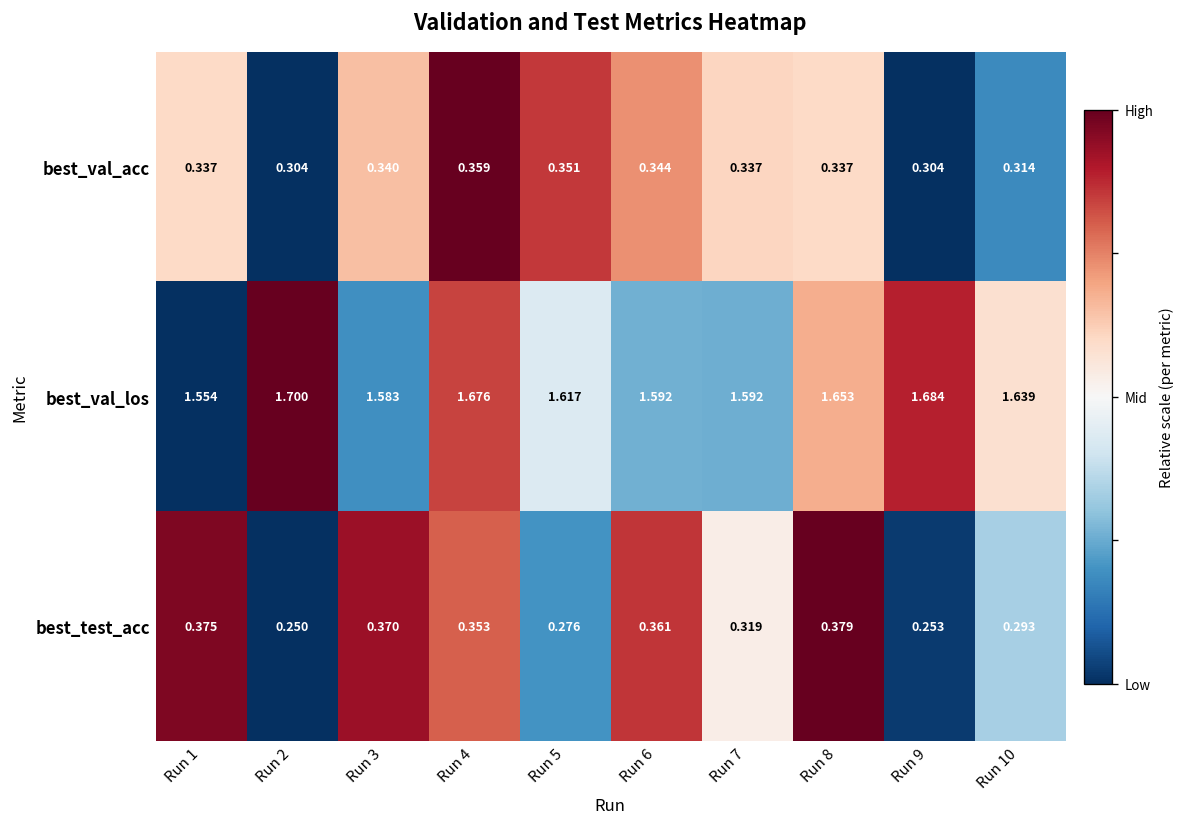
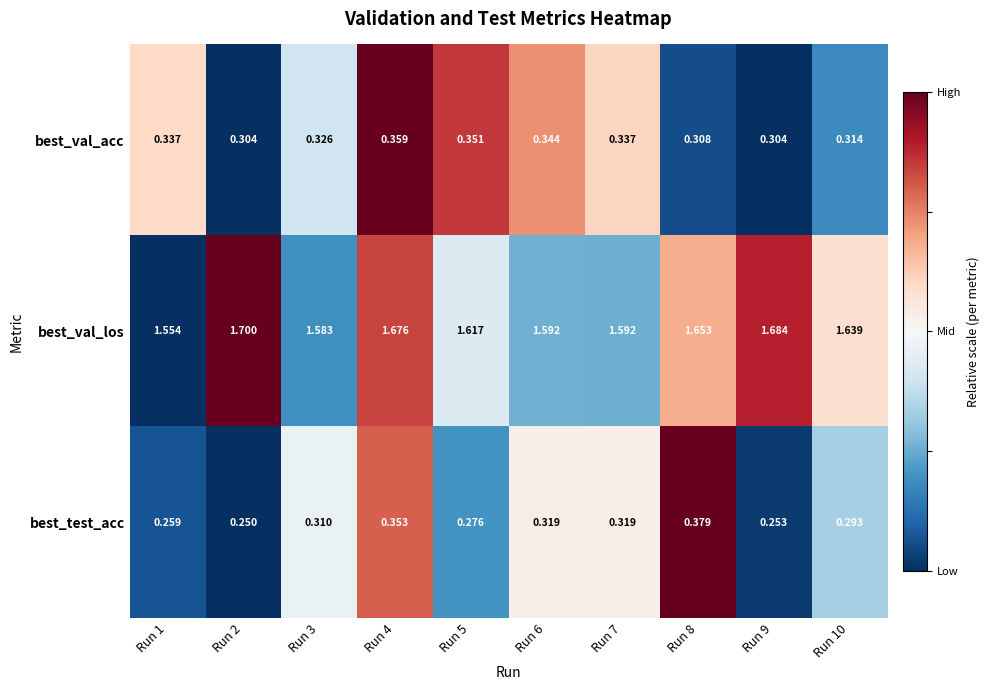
  {
    "best_val_acc": {
      "Run 1": 0.337,
      "Run 2": 0.304,
-     "Run 3": 0.340,
+     "Run 3": 0.326,
      "Run 4": 0.359,
      "Run 5": 0.351,
      "Run 6": 0.344,
      "Run 7": 0.337,
-     "Run 8": 0.337,
+     "Run 8": 0.308,
      "Run 9": 0.304,
      "Run 10": 0.314
    },
    "best_val_los": {
      "Run 1": 1.554,
      "Run 2": 1.700,
      "Run 3": 1.583,
      "Run 4": 1.676,
      "Run 5": 1.617,
      "Run 6": 1.592,
      "Run 7": 1.592,
      "Run 8": 1.653,
      "Run 9": 1.684,
      "Run 10": 1.639
    },
    "best_test_acc": {
-     "Run 1": 0.375,
+     "Run 1": 0.259,
      "Run 2": 0.250,
-     "Run 3": 0.370,
+     "Run 3": 0.310,
      "Run 4": 0.353,
      "Run 5": 0.276,
-     "Run 6": 0.361,
+     "Run 6": 0.319,
      "Run 7": 0.319,
      "Run 8": 0.379,
      "Run 9": 0.253,
      "Run 10": 0.293
    }
  }
